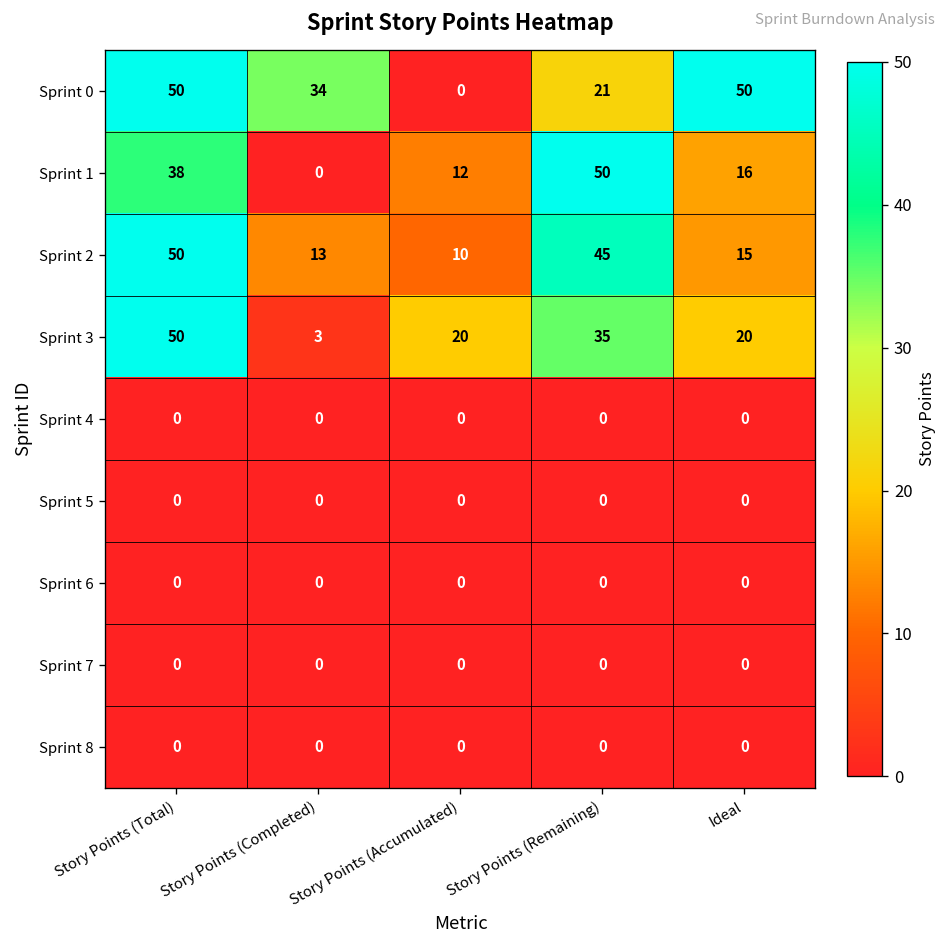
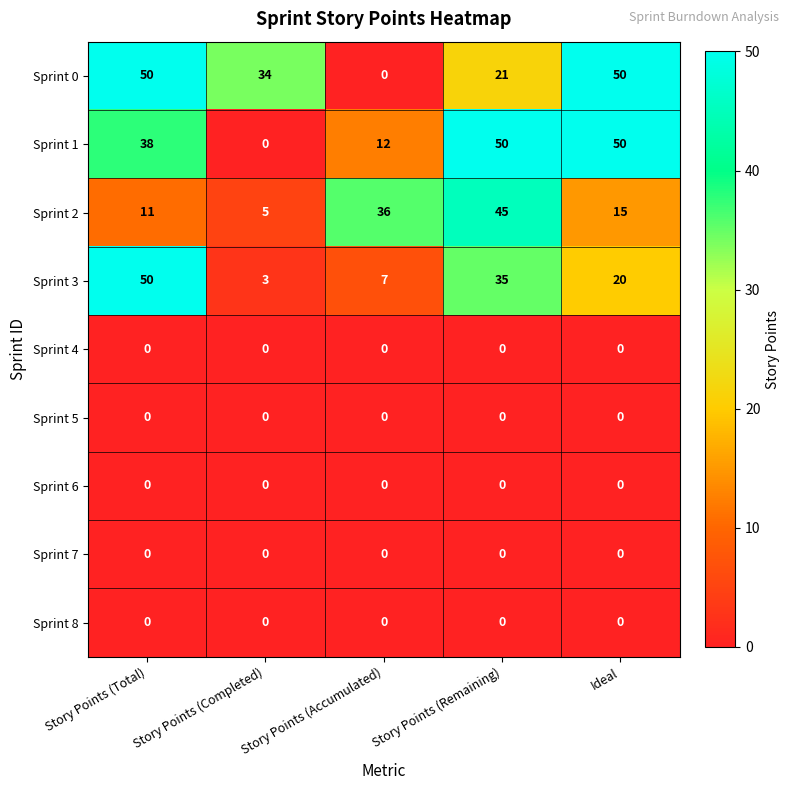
  {
    "Sprint 0": {
      "Story Points (Total)": 50,
      "Story Points (Completed)": 34,
      "Story Points (Accumulated)": 0,
      "Story Points (Remaining)": 21,
      "Ideal": 50
    },
    "Sprint 1": {
      "Story Points (Total)": 38,
      "Story Points (Completed)": 0,
      "Story Points (Accumulated)": 12,
      "Story Points (Remaining)": 50,
-     "Ideal": 16
+     "Ideal": 50
    },
    "Sprint 2": {
-     "Story Points (Total)": 50,
-     "Story Points (Completed)": 13,
-     "Story Points (Accumulated)": 10,
+     "Story Points (Total)": 11,
+     "Story Points (Completed)": 5,
+     "Story Points (Accumulated)": 36,
      "Story Points (Remaining)": 45,
      "Ideal": 15
    },
    "Sprint 3": {
      "Story Points (Total)": 50,
      "Story Points (Completed)": 3,
-     "Story Points (Accumulated)": 20,
+     "Story Points (Accumulated)": 7,
      "Story Points (Remaining)": 35,
      "Ideal": 20
    },
    "Sprint 4": {
      "Story Points (Total)": 0,
      "Story Points (Completed)": 0,
      "Story Points (Accumulated)": 0,
      "Story Points (Remaining)": 0,
      "Ideal": 0
    },
    "Sprint 5": {
      "Story Points (Total)": 0,
      "Story Points (Completed)": 0,
      "Story Points (Accumulated)": 0,
      "Story Points (Remaining)": 0,
      "Ideal": 0
    },
    "Sprint 6": {
      "Story Points (Total)": 0,
      "Story Points (Completed)": 0,
      "Story Points (Accumulated)": 0,
      "Story Points (Remaining)": 0,
      "Ideal": 0
    },
    "Sprint 7": {
      "Story Points (Total)": 0,
      "Story Points (Completed)": 0,
      "Story Points (Accumulated)": 0,
      "Story Points (Remaining)": 0,
      "Ideal": 0
    },
    "Sprint 8": {
      "Story Points (Total)": 0,
      "Story Points (Completed)": 0,
      "Story Points (Accumulated)": 0,
      "Story Points (Remaining)": 0,
      "Ideal": 0
    }
  }
